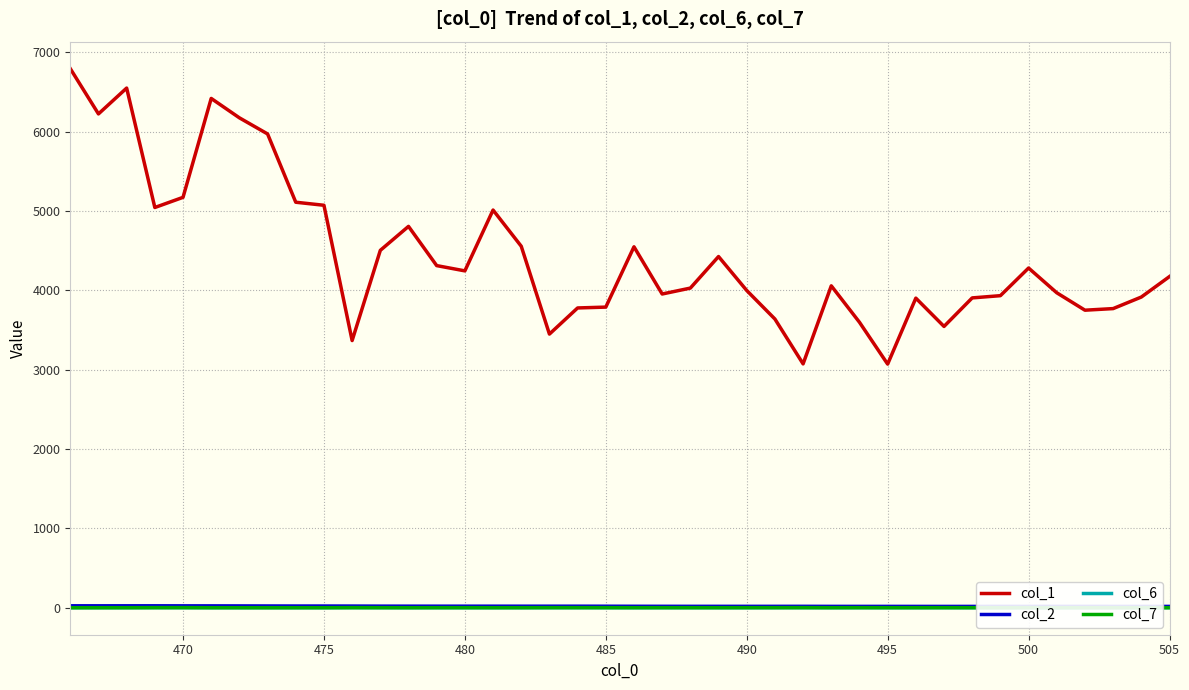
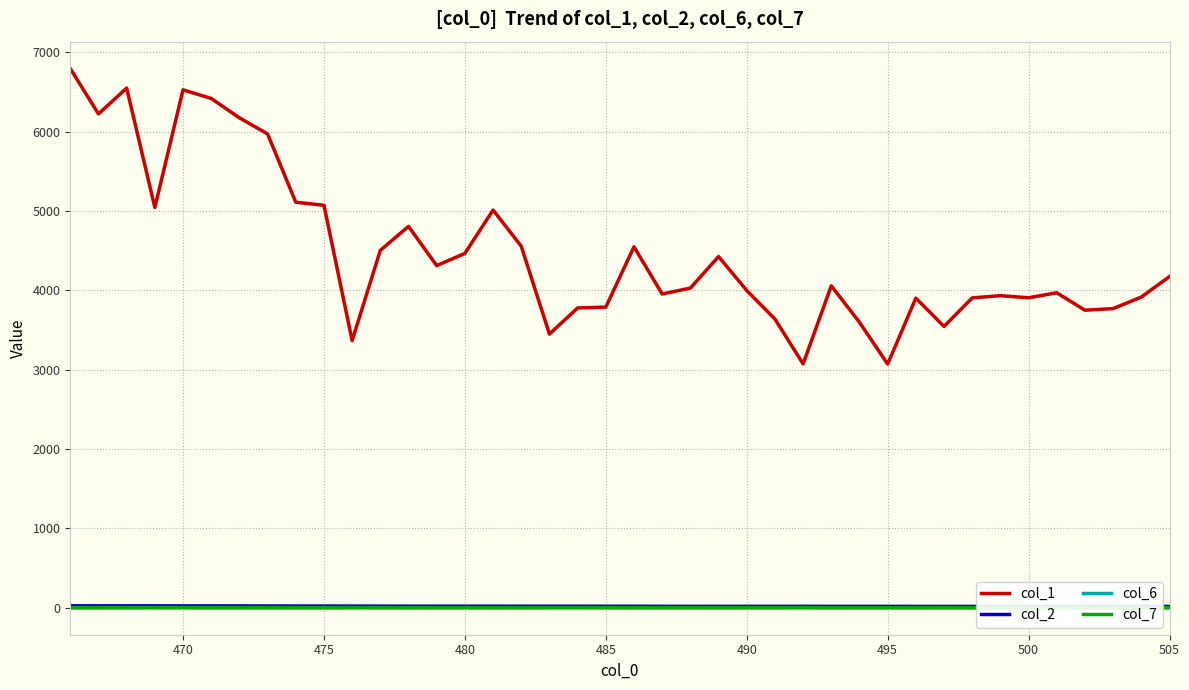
  {
    "col_1": {
-     "470": 5200,
+     "470": 6500,
      "475": 5100,
-     "480": 4200,
+     "480": 4500,
      "485": 3800,
      "490": 4000,
      "495": 3100,
-     "500": 4300,
+     "500": 3900,
      "505": 4200
    }
  }
